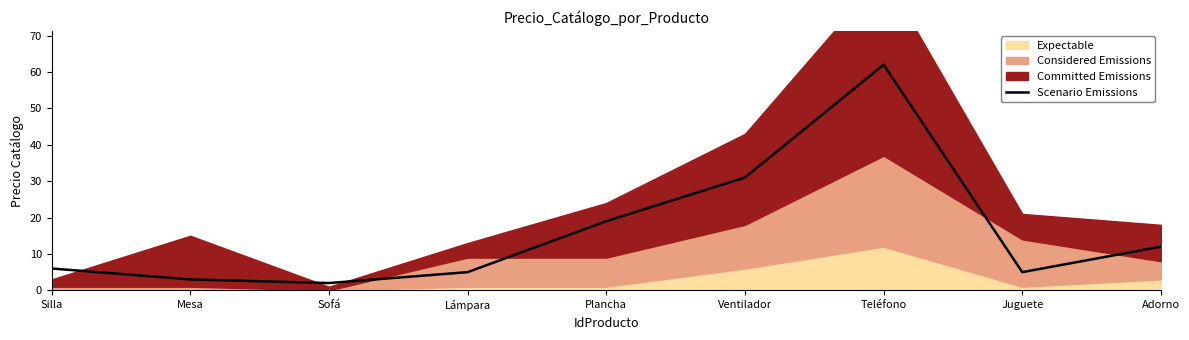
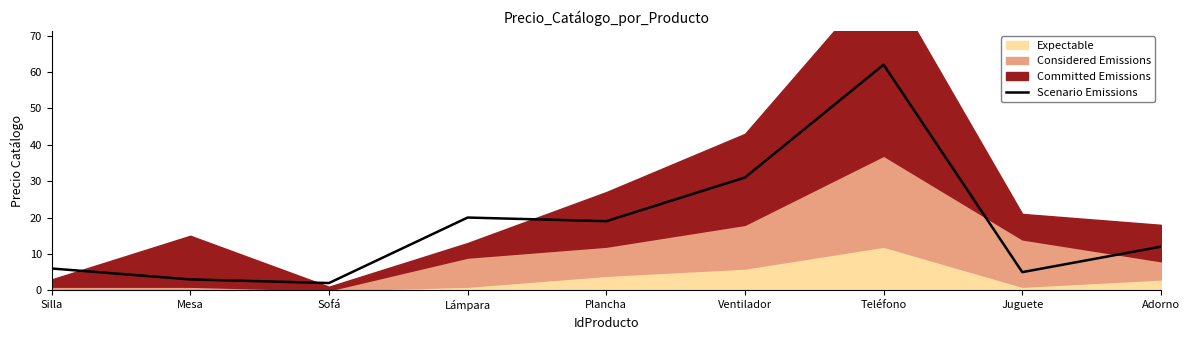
  {
    "Scenario Emissions": {
      "Silla": 6,
      "Mesa": 3,
      "Sofá": 2,
-     "Lámpara": 5,
+     "Lámpara": 20,
      "Plancha": 19,
      "Ventilador": 31,
      "Teléfono": 62,
      "Juguete": 5,
      "Adorno": 12
    },
    "Expectable": {
-     "Plancha": 1
+     "Plancha": 4
    },
    "Committed Emissions": {
      "Silla": 2,
      "Mesa": 14,
      "Sofá": 1,
      "Lámpara": 4,
      "Plancha": 15,
      "Ventilador": 25,
      "Juguete": 7,
      "Adorno": 10
    }
  }
